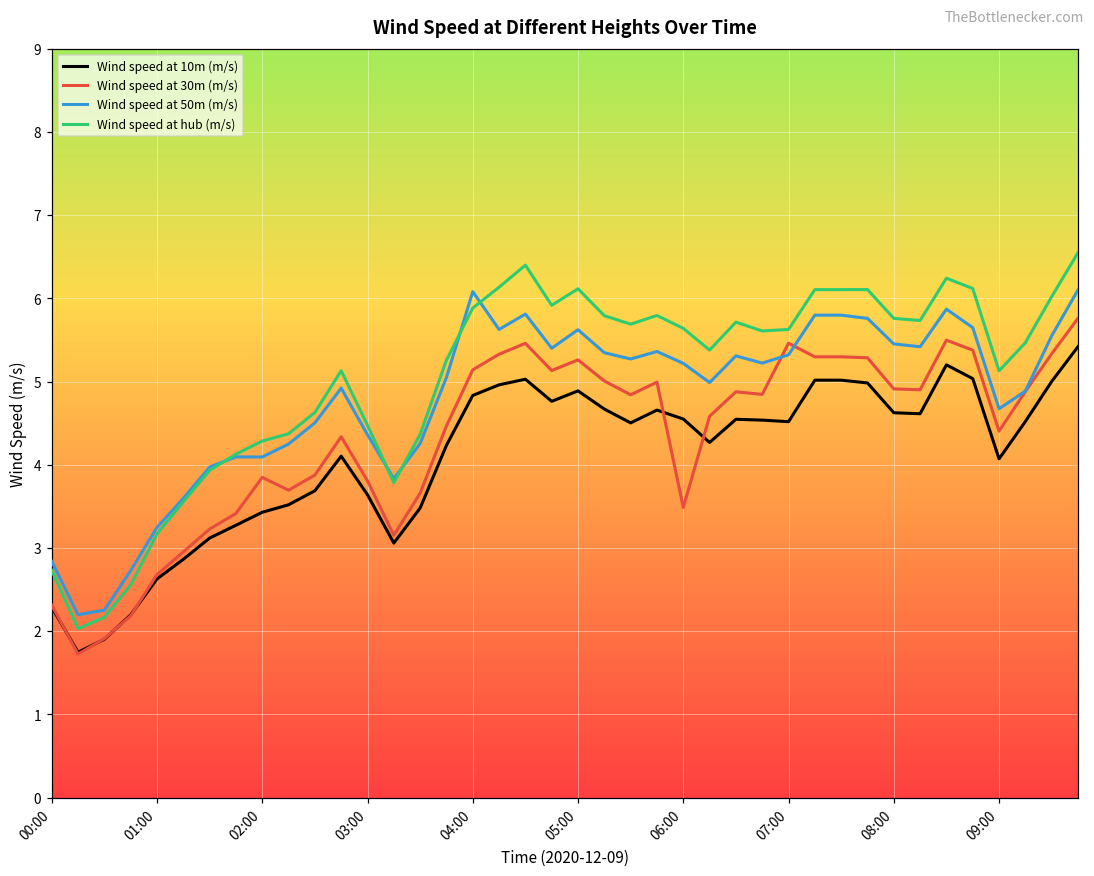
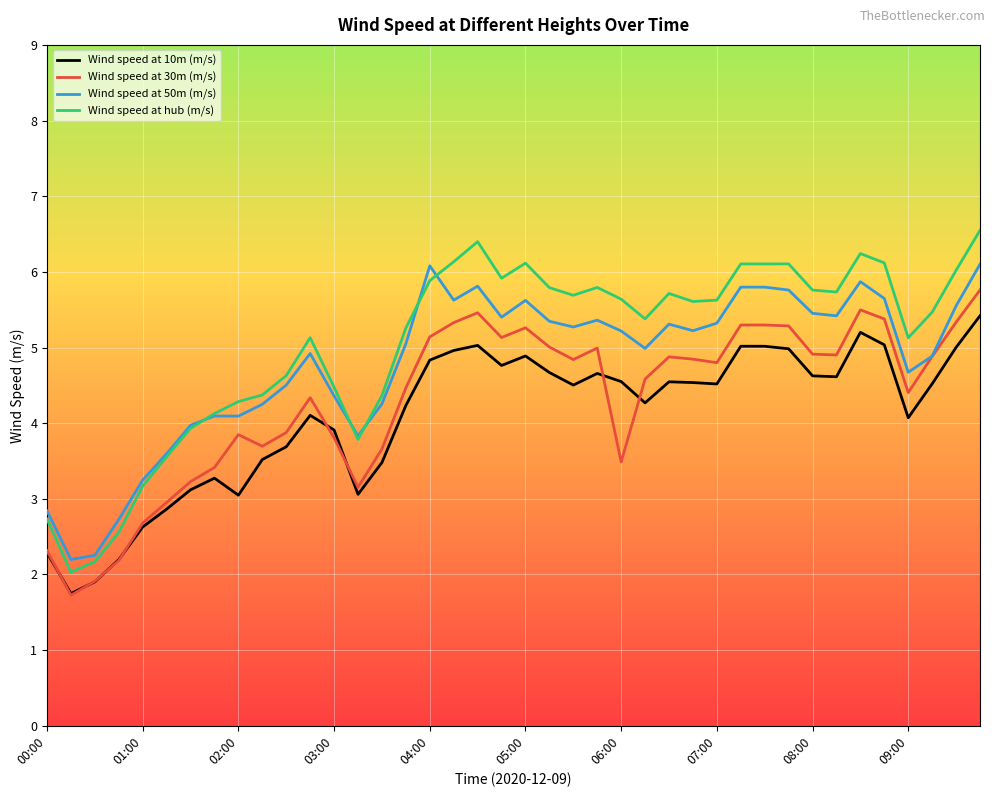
  {
    "Wind speed at 10m (m/s)": {
      "01:00": 2.6,
-     "02:00": 3.4,
-     "03:00": 3.6,
+     "02:00": 3.0,
+     "03:00": 3.9,
      "04:00": 4.8,
      "05:00": 4.9,
      "06:00": 4.6,
      "07:00": 4.5,
      "08:00": 4.6,
      "09:00": 4.1
    },
    "Wind speed at 30m (m/s)": {
      "01:00": 2.7,
      "02:00": 3.8,
      "03:00": 3.8,
      "04:00": 5.1,
      "05:00": 5.3,
      "06:00": 3.5,
-     "07:00": 5.5,
+     "07:00": 4.8,
      "08:00": 4.9,
      "09:00": 4.4
    },
    "Wind speed at 50m (m/s)": {
      "00:00": 2.8,
      "01:00": 3.2,
      "02:00": 4.1,
      "03:00": 4.4,
      "04:00": 6.1,
      "05:00": 5.6,
      "06:00": 5.2,
      "07:00": 5.3,
      "08:00": 5.5,
      "09:00": 4.7
    },
    "Wind speed at hub (m/s)": {
      "00:00": 2.7,
      "01:00": 3.2,
      "02:00": 4.3,
      "03:00": 4.5,
      "04:00": 5.9,
      "05:00": 6.1,
      "06:00": 5.6,
      "07:00": 5.6,
      "08:00": 5.8,
      "09:00": 5.1
    }
  }
